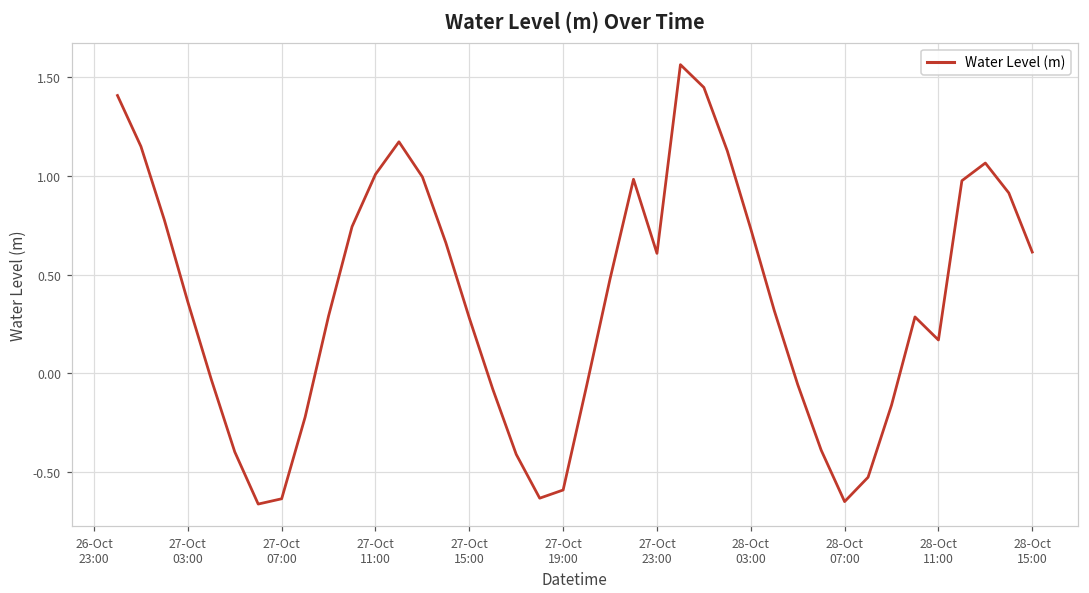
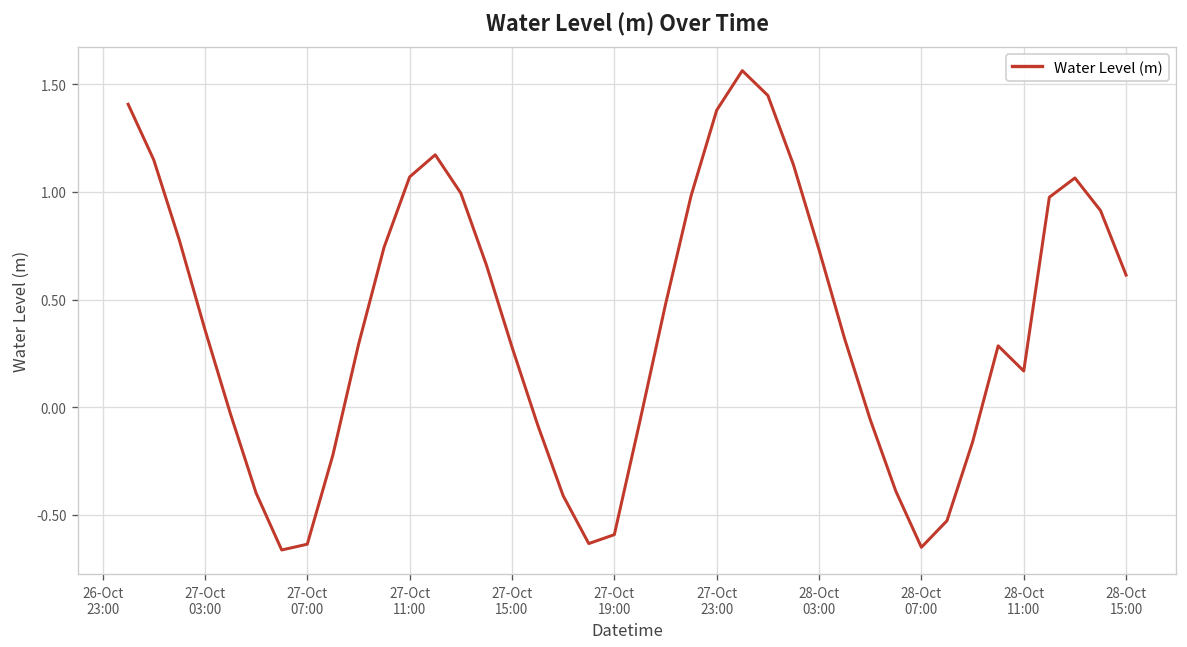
  {
    "27-Oct 03:00": 0.36,
    "27-Oct 07:00": -0.64,
-   "27-Oct 11:00": 1.01,
+   "27-Oct 11:00": 1.07,
    "27-Oct 15:00": 0.28,
    "27-Oct 19:00": -0.59,
-   "27-Oct 23:00": 0.61,
+   "27-Oct 23:00": 1.38,
    "28-Oct 03:00": 0.73,
    "28-Oct 07:00": -0.65,
    "28-Oct 11:00": 0.17,
    "28-Oct 15:00": 0.61
  }
